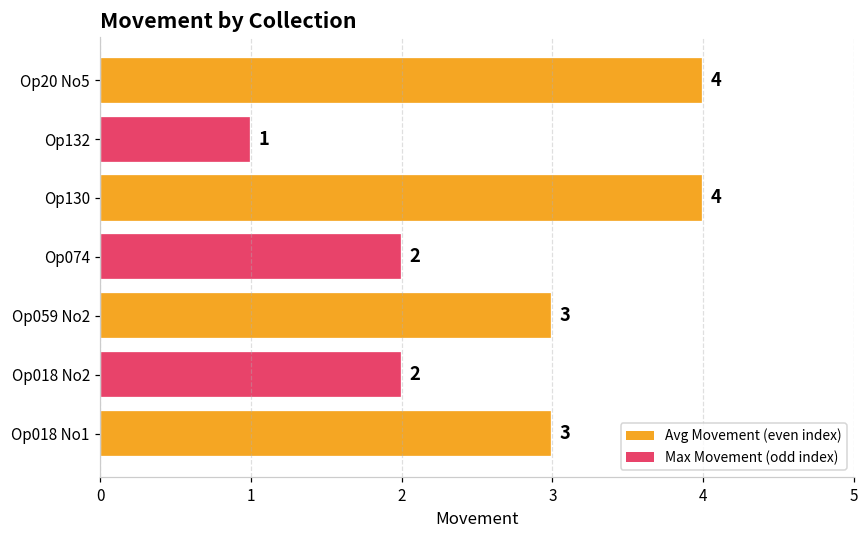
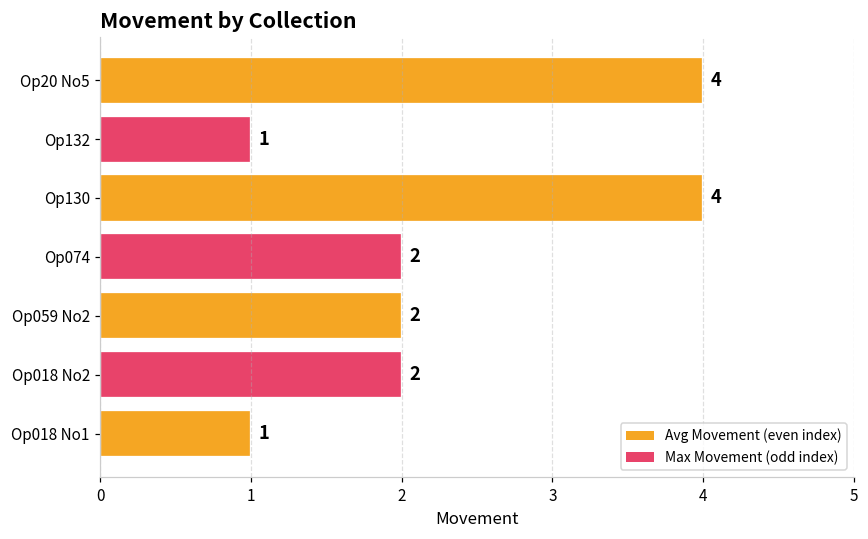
  {
    "Op20 No5": 4,
    "Op132": 1,
    "Op130": 4,
    "Op074": 2,
-   "Op059 No2": 3,
+   "Op059 No2": 2,
    "Op018 No2": 2,
-   "Op018 No1": 3
+   "Op018 No1": 1
  }
